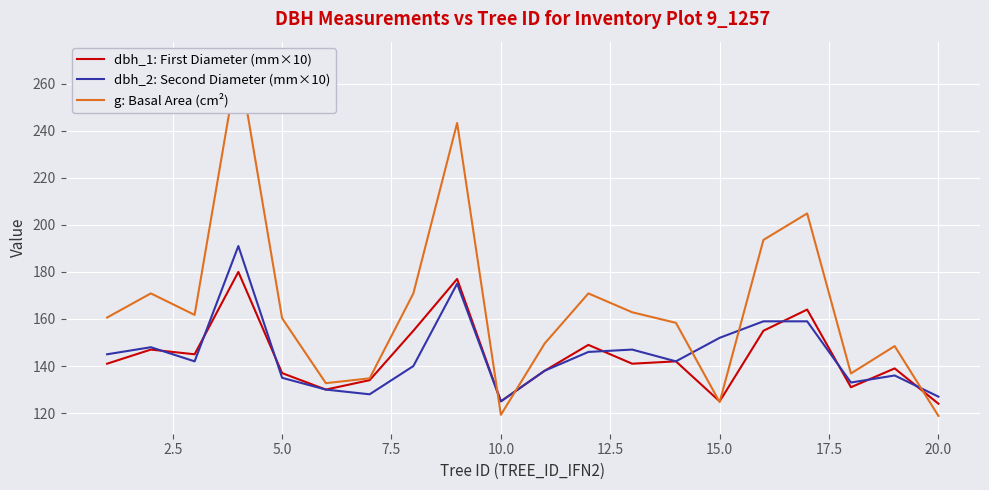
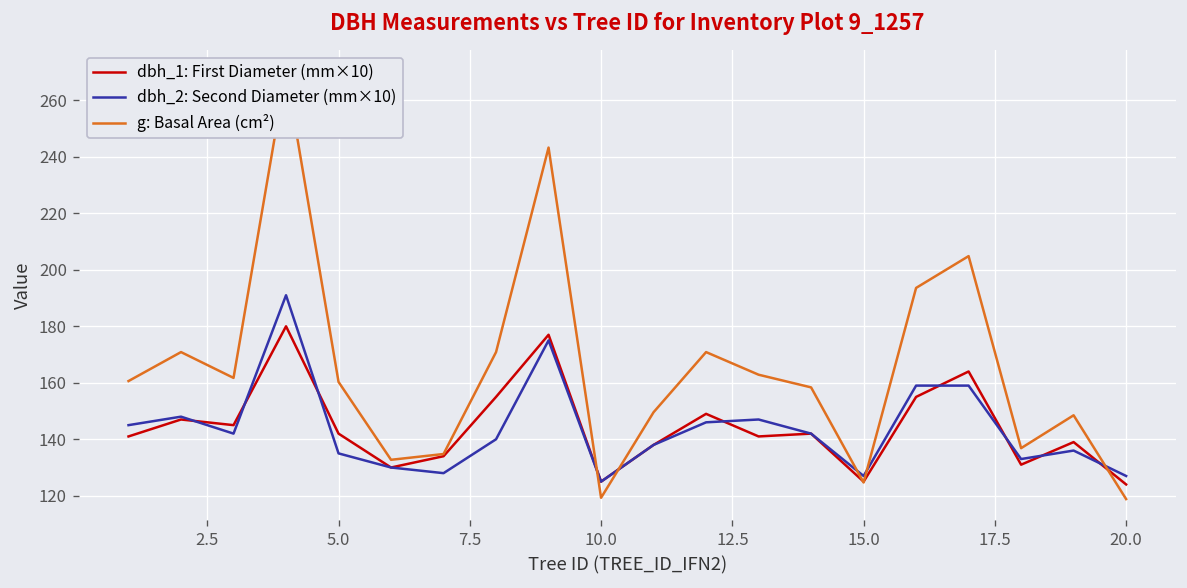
  {
    "dbh_1: First Diameter (mm×10)": {
-     "5.0": 137,
+     "5.0": 142,
      "20.0": 124
    },
    "dbh_2: Second Diameter (mm×10)": {
      "5.0": 135,
-     "15.0": 152,
+     "15.0": 127,
      "20.0": 127
    },
    "g: Basal Area (cm²)": {
      "5.0": 160,
      "10.0": 119,
      "20.0": 119
    }
  }
